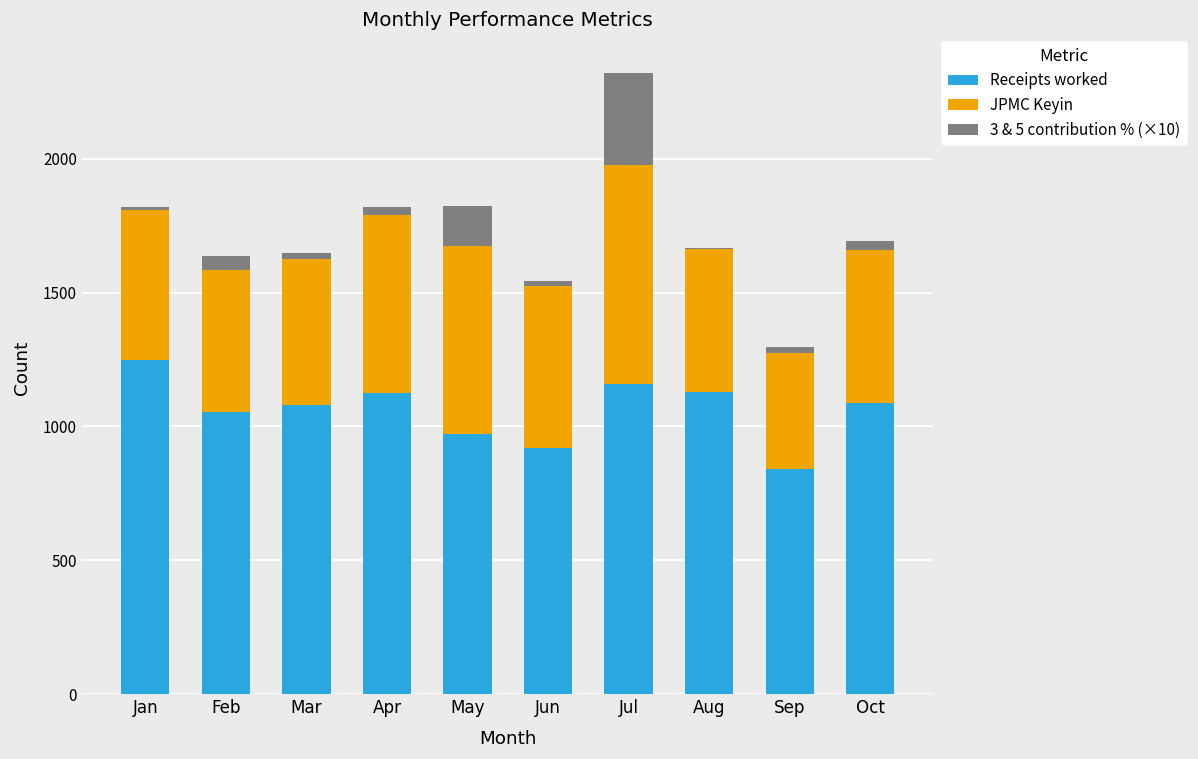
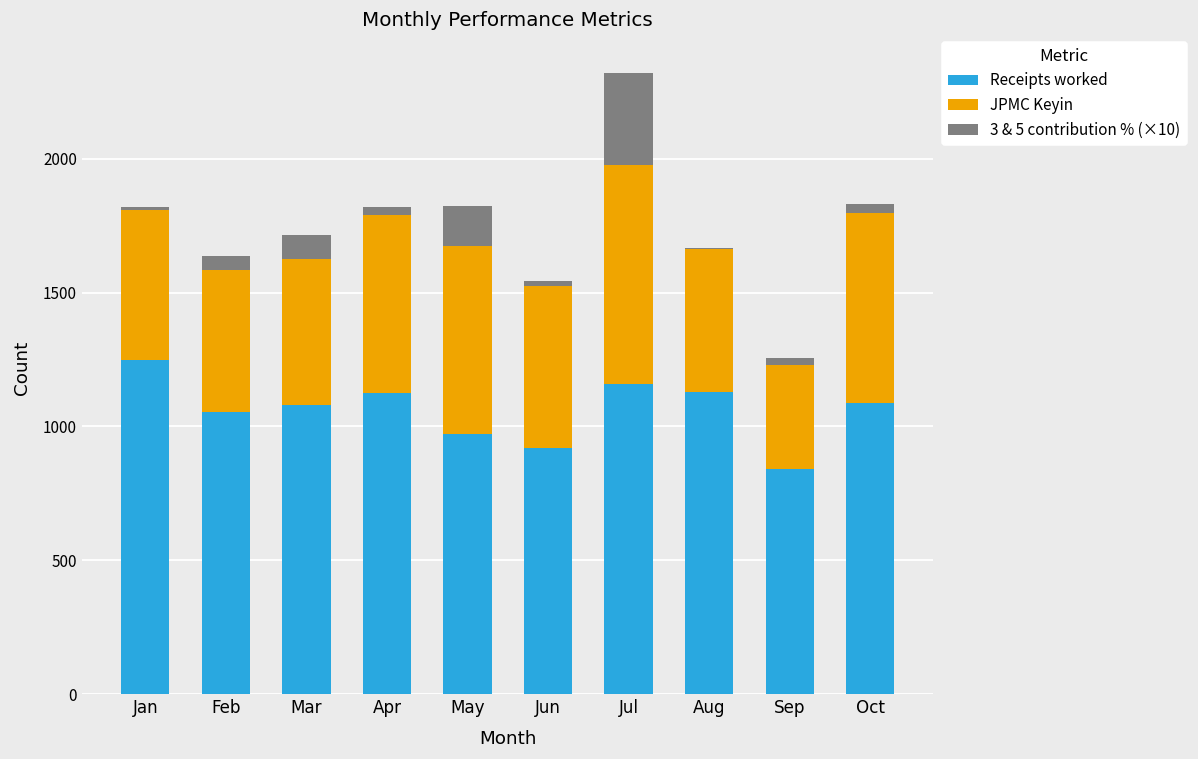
  {
    "Receipts worked": {
      "Jan": 1250,
      "Feb": 1050,
      "Mar": 1080,
      "Apr": 1130,
      "May": 970,
      "Jun": 920,
      "Jul": 1160,
      "Aug": 1130,
      "Sep": 840,
      "Oct": 1090
    },
    "JPMC Keyin": {
      "Jan": 560,
      "Feb": 530,
      "Mar": 550,
      "Apr": 660,
      "May": 700,
      "Jun": 600,
      "Jul": 820,
      "Aug": 530,
-     "Sep": 430,
-     "Oct": 580
+     "Sep": 390,
+     "Oct": 710
    },
    "3 & 5 contribution % (×10)": {
      "Jan": 10,
      "Feb": 50,
-     "Mar": 20,
+     "Mar": 90,
      "Apr": 30,
      "May": 150,
      "Jun": 20,
      "Jul": 350,
      "Sep": 20,
      "Oct": 30
    }
  }
